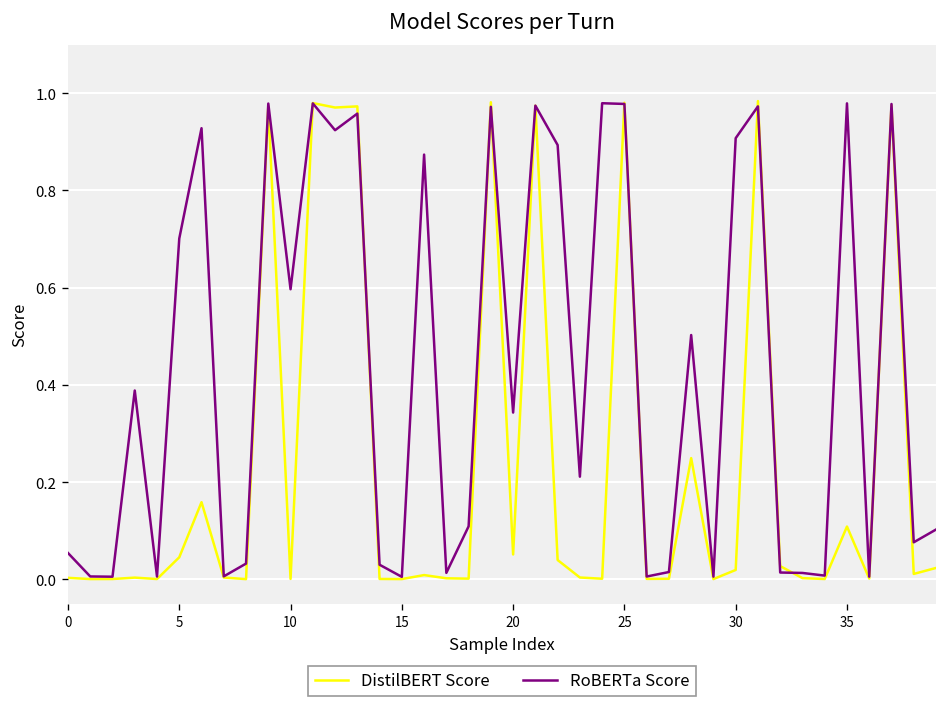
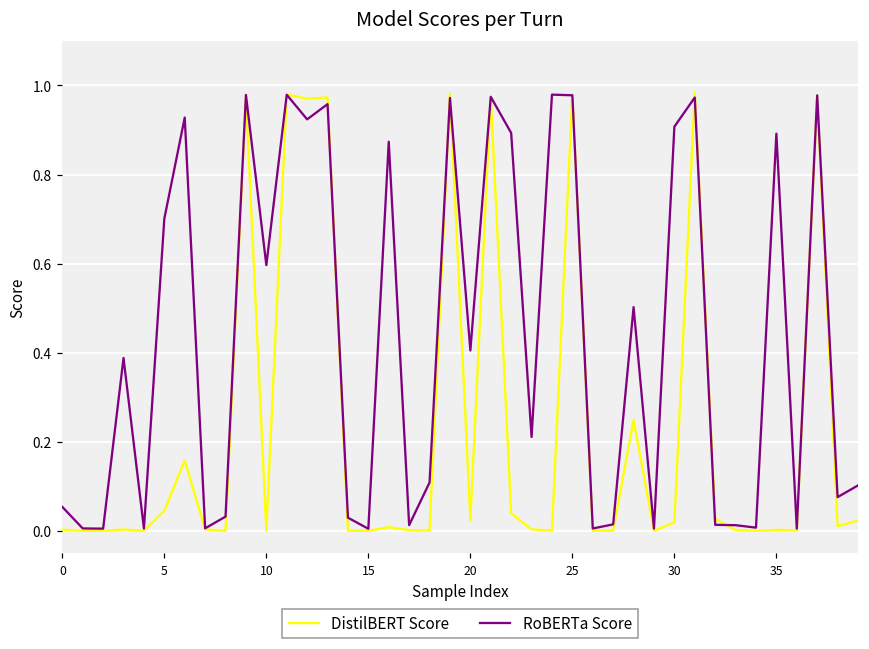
  {
    "DistilBERT Score": {
      "0": 0.00,
      "5": 0.05,
      "10": 0.00,
-     "20": 0.05,
+     "20": 0.02,
      "30": 0.02,
-     "35": 0.11
+     "35": 0.00
    },
    "RoBERTa Score": {
      "0": 0.05,
      "5": 0.70,
      "10": 0.60,
-     "20": 0.34,
+     "20": 0.41,
      "30": 0.91,
-     "35": 0.98
+     "35": 0.89
    }
  }
